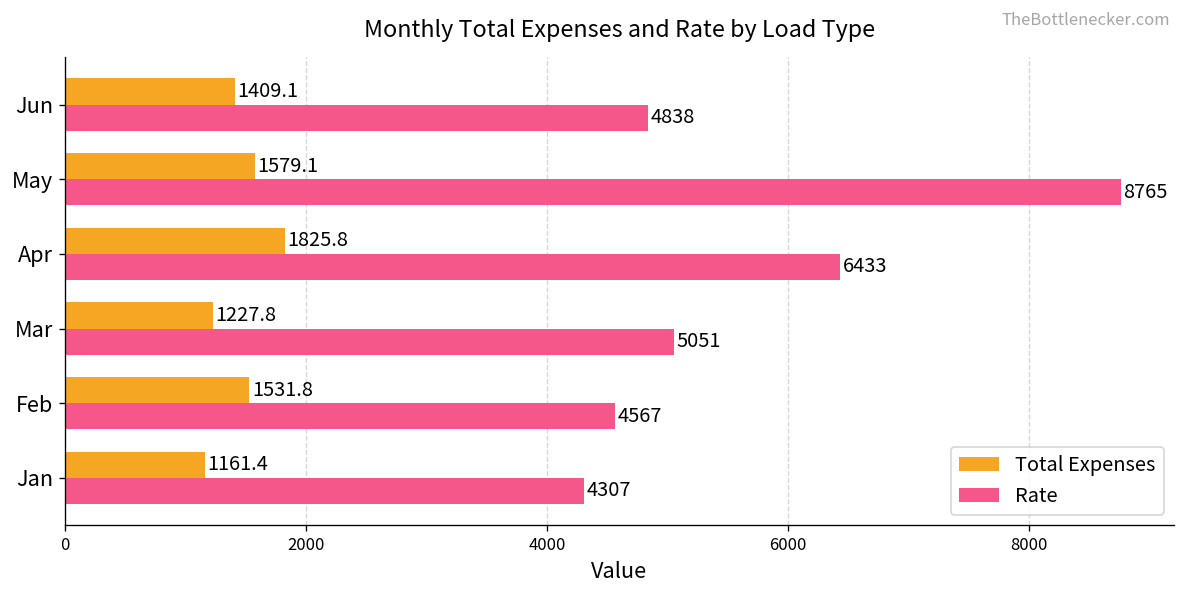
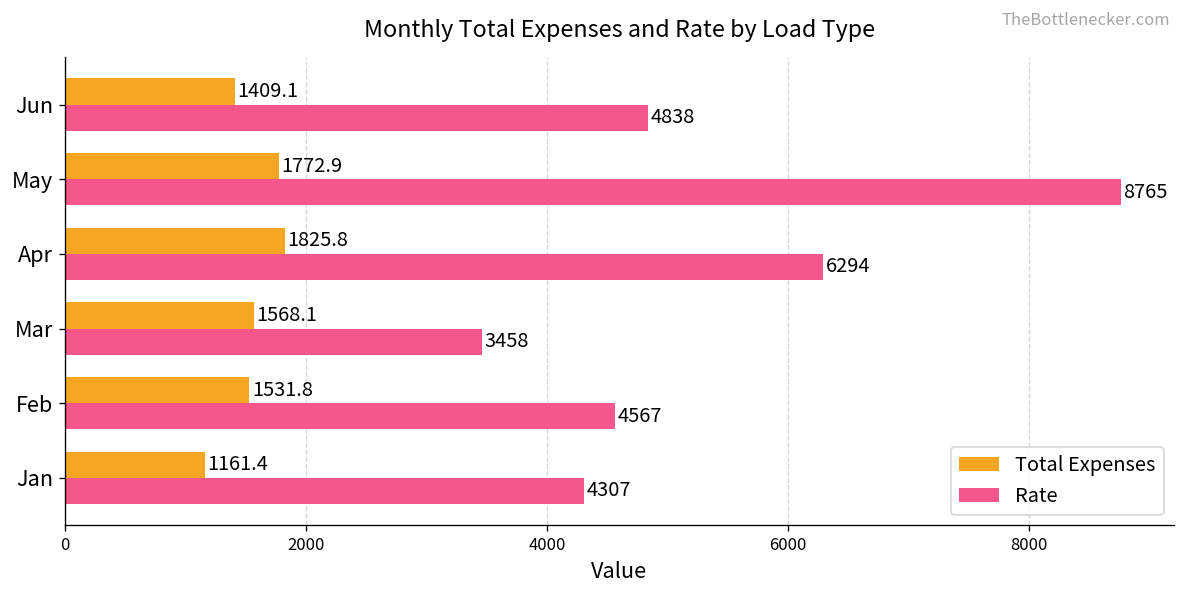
  {
    "Total Expenses": {
      "Jun": 1409.1,
-     "May": 1579.1,
+     "May": 1772.9,
      "Apr": 1825.8,
-     "Mar": 1227.8,
+     "Mar": 1568.1,
      "Feb": 1531.8,
      "Jan": 1161.4
    },
    "Rate": {
      "Jun": 4838,
      "May": 8765,
-     "Apr": 6433,
-     "Mar": 5051,
+     "Apr": 6294,
+     "Mar": 3458,
      "Feb": 4567,
      "Jan": 4307
    }
  }
